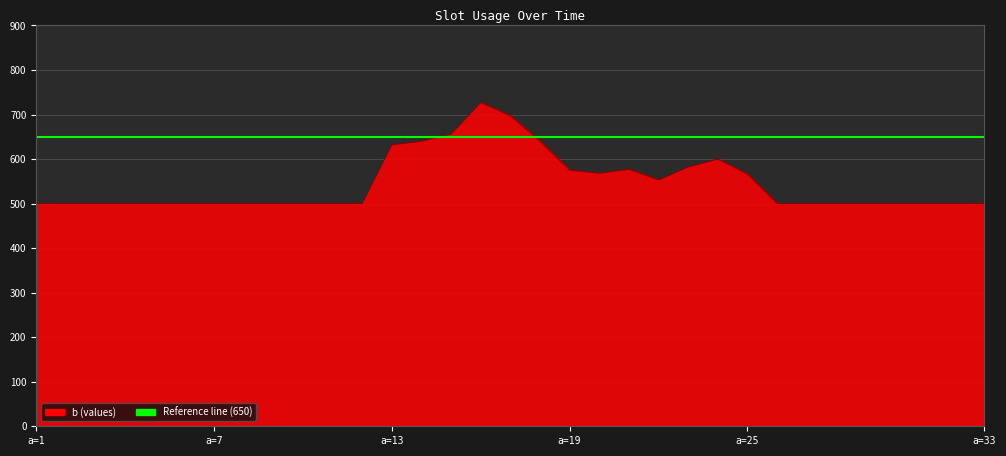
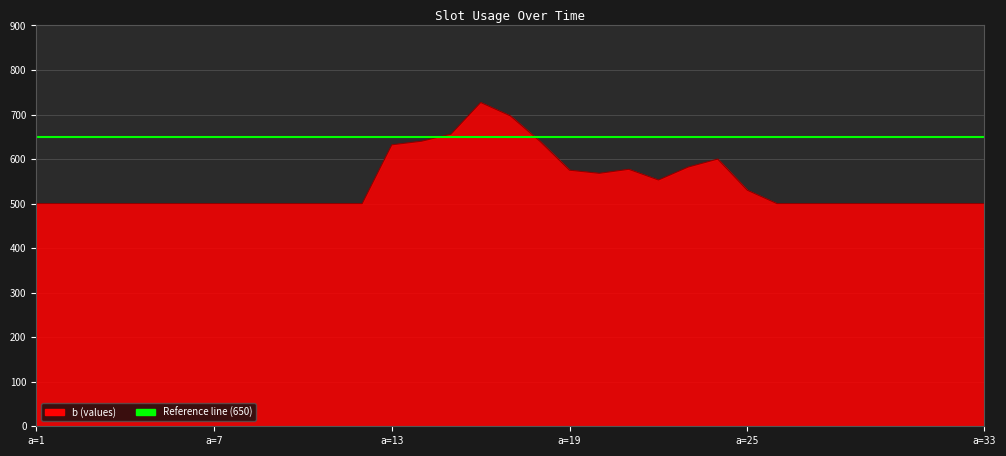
  {
    "a=1": 500,
    "a=7": 500,
    "a=13": 630,
    "a=19": 580,
-   "a=25": 570,
+   "a=25": 530,
    "a=33": 500
  }
